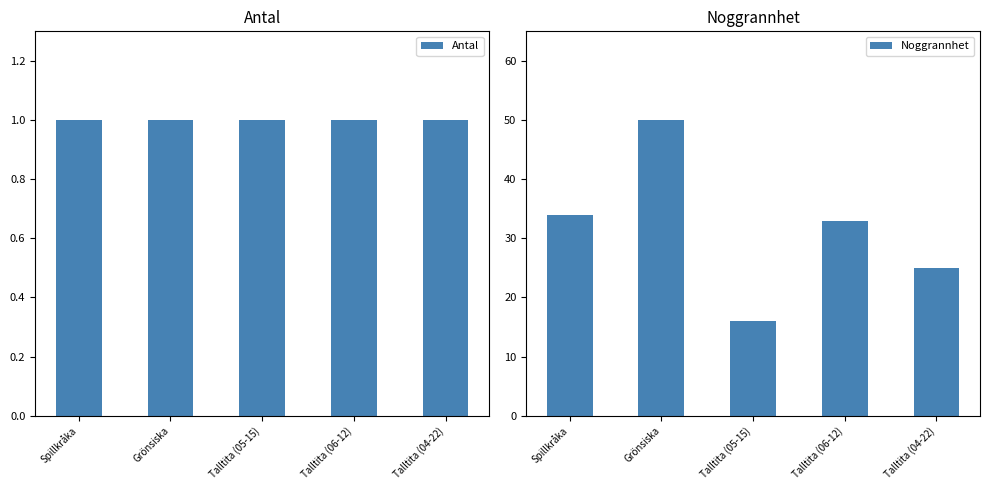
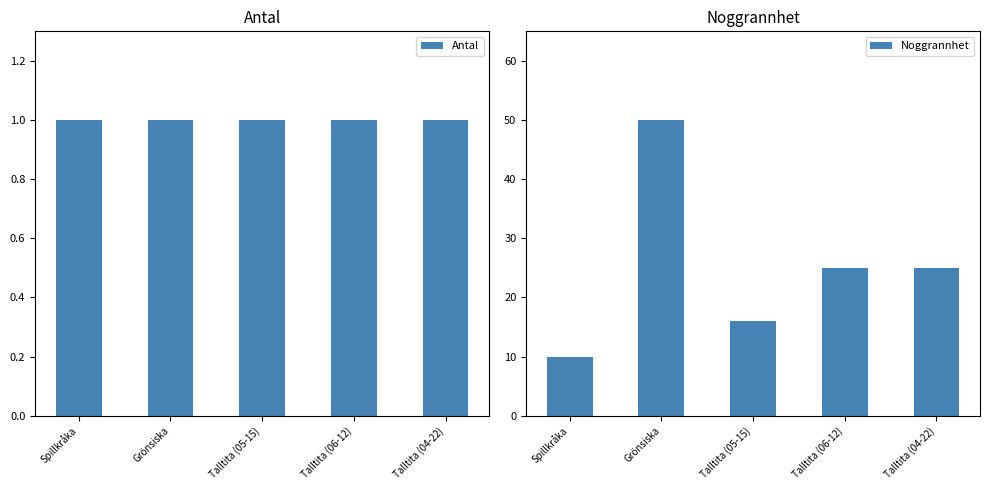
  {
    "Antal": {
      "Spillkråka": 1.00,
      "Grönsiska": 1.00,
      "Talltita (05-15)": 1.00,
      "Talltita (06-12)": 1.00,
      "Talltita (04-22)": 1.00
    },
    "Noggrannhet": {
-     "Spillkråka": 34,
+     "Spillkråka": 10,
      "Grönsiska": 50,
      "Talltita (05-15)": 16,
-     "Talltita (06-12)": 33,
+     "Talltita (06-12)": 25,
      "Talltita (04-22)": 25
    }
  }
